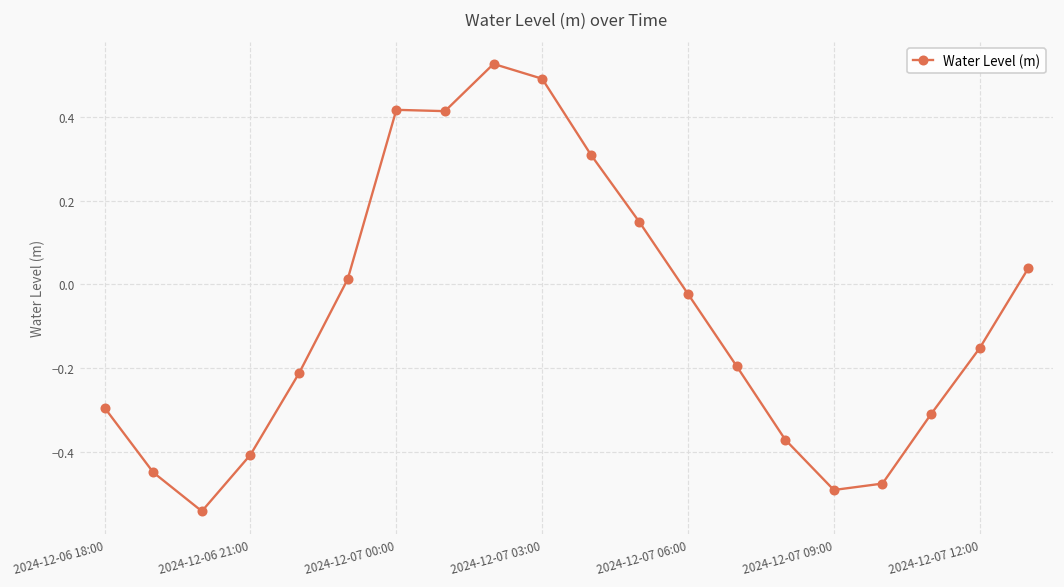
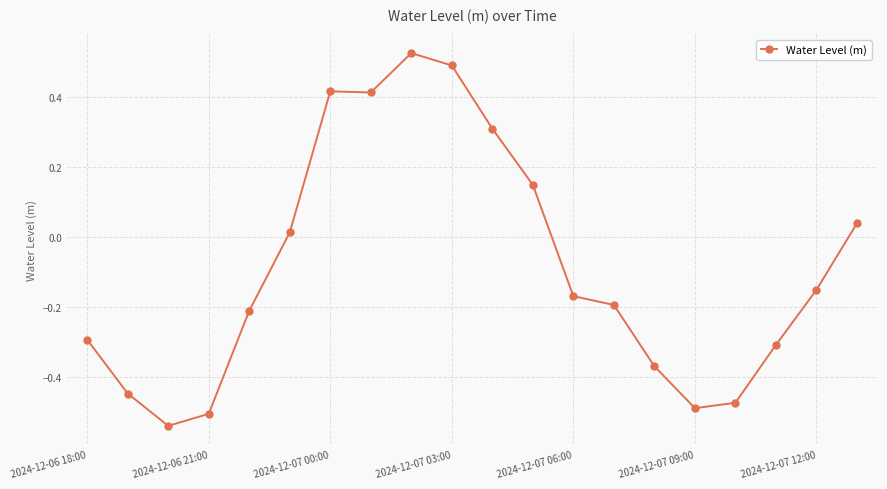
  {
    "2024-12-06 18:00": -0.29,
-   "2024-12-06 21:00": -0.41,
+   "2024-12-06 21:00": -0.51,
    "2024-12-07 00:00": 0.42,
    "2024-12-07 03:00": 0.49,
-   "2024-12-07 06:00": -0.02,
+   "2024-12-07 06:00": -0.17,
    "2024-12-07 09:00": -0.49,
    "2024-12-07 12:00": -0.15
  }
